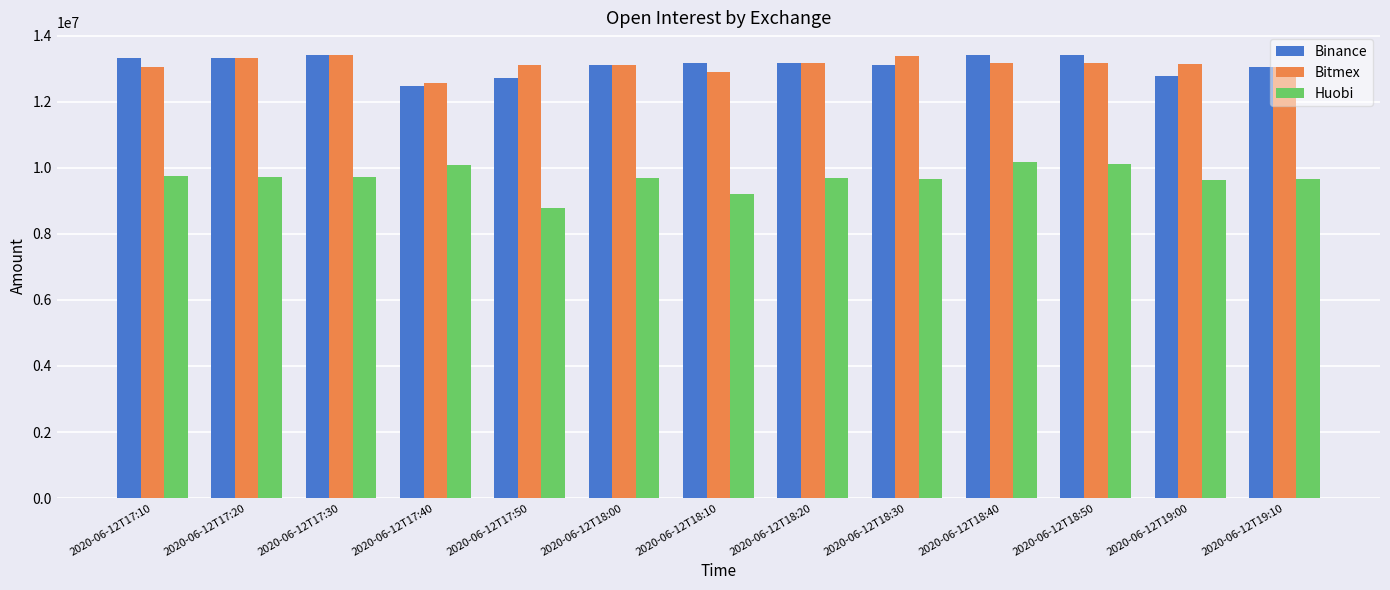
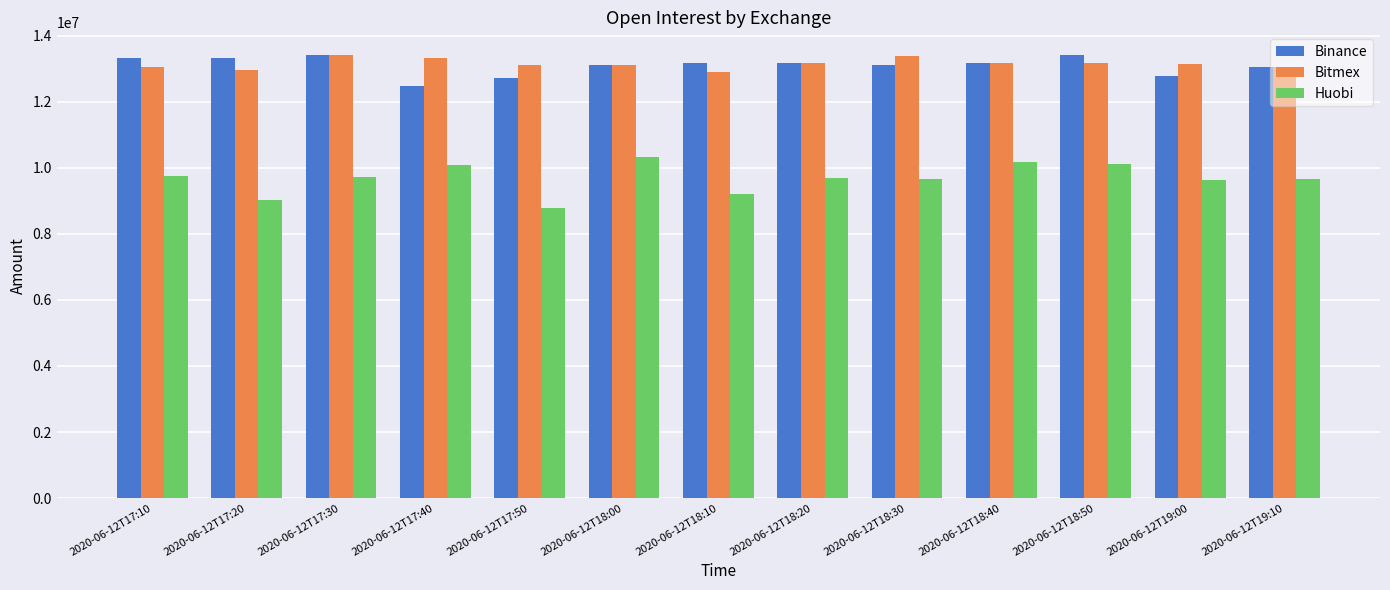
  {
    "Binance": {
      "2020-06-12T17:10": 13300000,
      "2020-06-12T17:20": 13300000,
      "2020-06-12T17:30": 13400000,
      "2020-06-12T17:40": 12500000,
      "2020-06-12T17:50": 12700000,
      "2020-06-12T18:00": 13100000,
      "2020-06-12T18:10": 13200000,
      "2020-06-12T18:20": 13200000,
      "2020-06-12T18:30": 13100000,
-     "2020-06-12T18:40": 13400000,
+     "2020-06-12T18:40": 13200000,
      "2020-06-12T18:50": 13400000,
      "2020-06-12T19:00": 12800000,
      "2020-06-12T19:10": 13100000
    },
    "Bitmex": {
      "2020-06-12T17:10": 13000000,
-     "2020-06-12T17:20": 13300000,
+     "2020-06-12T17:20": 13000000,
      "2020-06-12T17:30": 13400000,
-     "2020-06-12T17:40": 12600000,
+     "2020-06-12T17:40": 13300000,
      "2020-06-12T17:50": 13100000,
      "2020-06-12T18:00": 13100000,
      "2020-06-12T18:10": 12900000,
      "2020-06-12T18:20": 13200000,
      "2020-06-12T18:30": 13400000,
      "2020-06-12T18:40": 13200000,
      "2020-06-12T18:50": 13200000,
      "2020-06-12T19:00": 13100000
    },
    "Huobi": {
      "2020-06-12T17:10": 9700000,
-     "2020-06-12T17:20": 9700000,
+     "2020-06-12T17:20": 9000000,
      "2020-06-12T17:30": 9700000,
      "2020-06-12T17:40": 10100000,
      "2020-06-12T17:50": 8800000,
-     "2020-06-12T18:00": 9700000,
+     "2020-06-12T18:00": 10300000,
      "2020-06-12T18:10": 9200000,
      "2020-06-12T18:20": 9700000,
      "2020-06-12T18:30": 9700000,
      "2020-06-12T18:40": 10200000,
      "2020-06-12T18:50": 10100000,
      "2020-06-12T19:00": 9600000,
      "2020-06-12T19:10": 9700000
    }
  }
